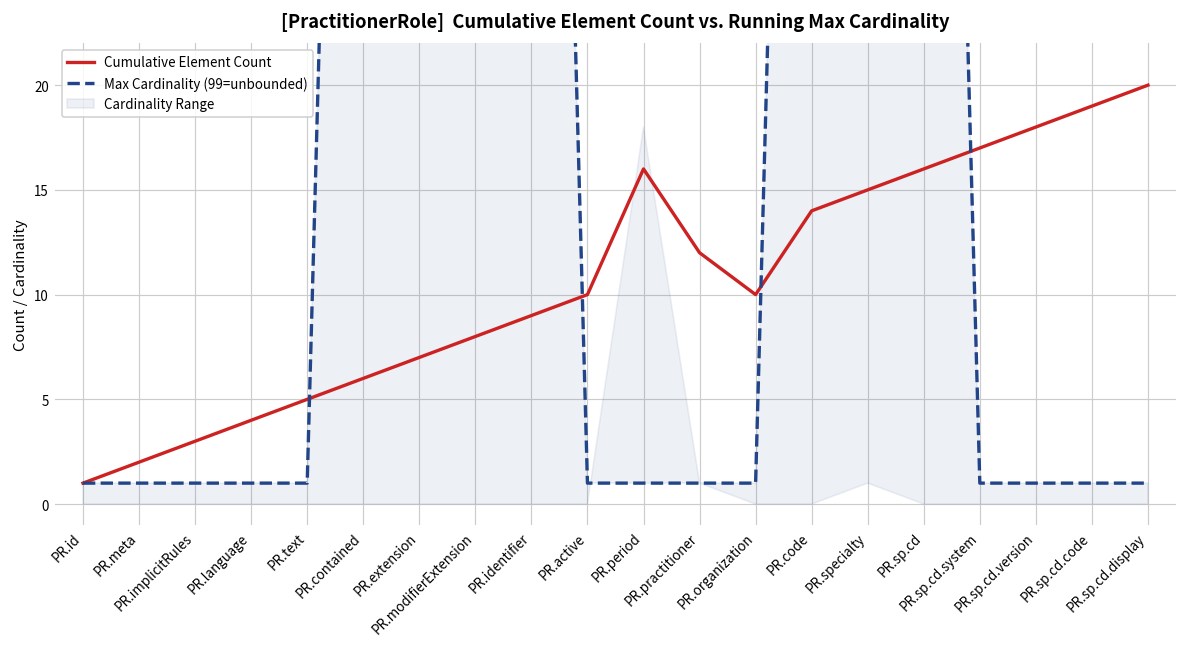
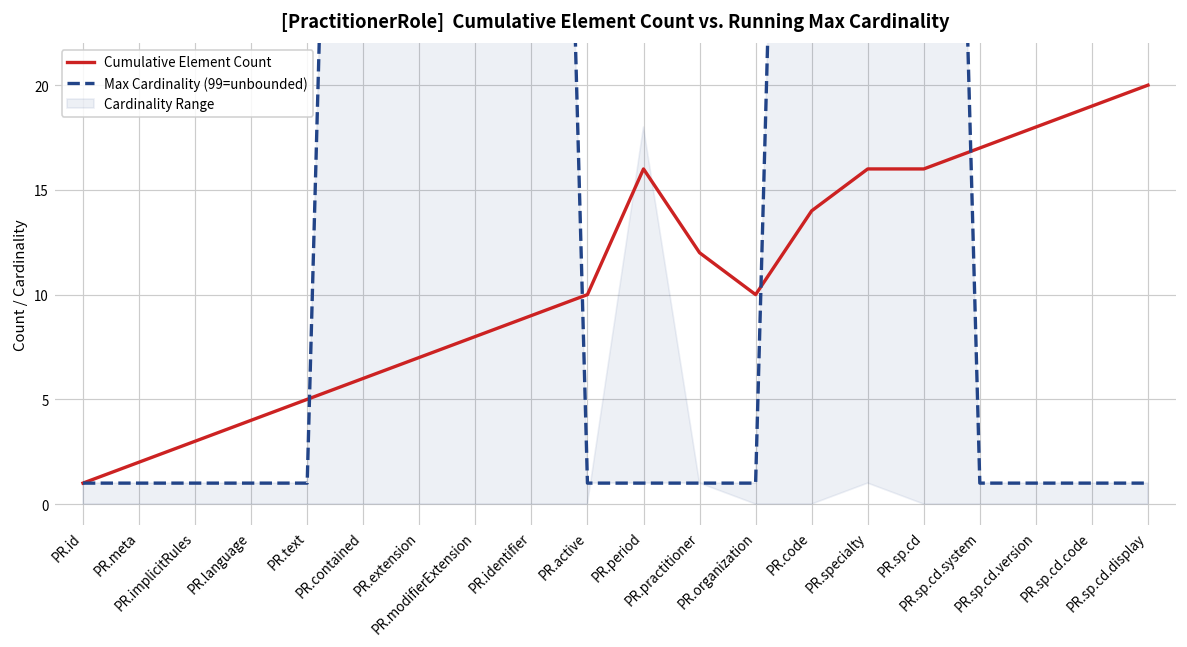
  {
    "Cumulative Element Count": {
      "PR.meta": 2,
      "PR.implicitRules": 3,
      "PR.language": 4,
      "PR.text": 5,
      "PR.contained": 6,
      "PR.extension": 7,
      "PR.modifierExtension": 8,
      "PR.identifier": 9,
      "PR.active": 10,
      "PR.period": 16,
      "PR.practitioner": 12,
      "PR.organization": 10,
      "PR.code": 14,
-     "PR.specialty": 15,
+     "PR.specialty": 16,
      "PR.sp.cd": 16,
      "PR.sp.cd.system": 17,
      "PR.sp.cd.version": 18,
      "PR.sp.cd.code": 19,
      "PR.sp.cd.display": 20
    }
  }
